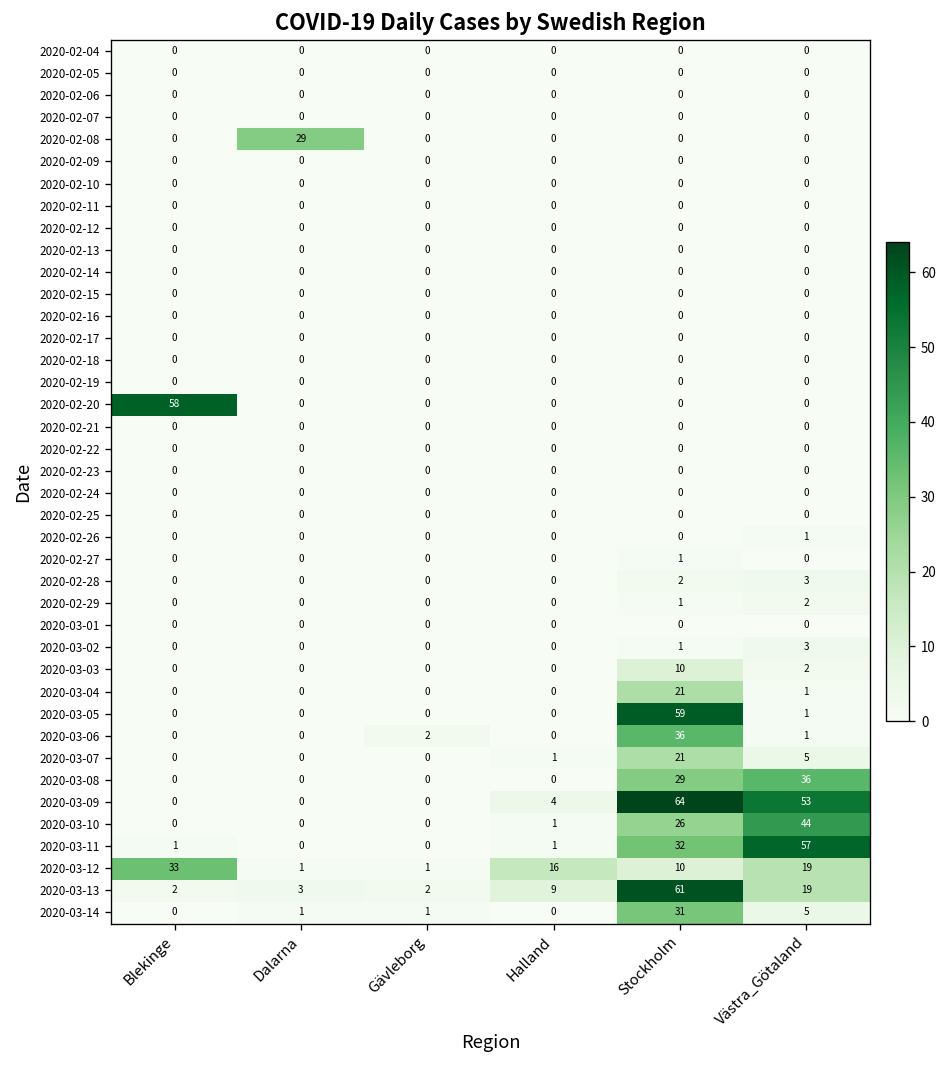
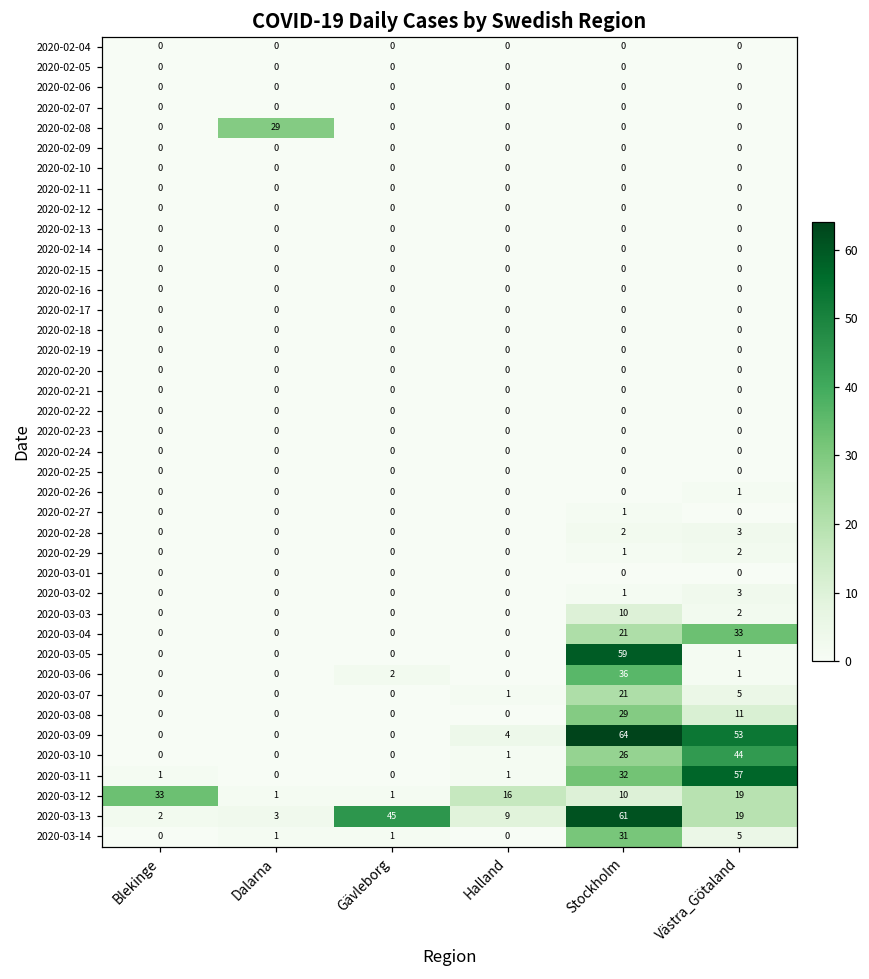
  {
    "2020-02-20": {
-     "Blekinge": 58,
+     "Blekinge": 0,
      "Dalarna": 0,
      "Gävleborg": 0,
      "Halland": 0,
      "Stockholm": 0,
      "Västra_Götaland": 0
    },
    "2020-03-04": {
      "Blekinge": 0,
      "Dalarna": 0,
      "Gävleborg": 0,
      "Halland": 0,
      "Stockholm": 21,
-     "Västra_Götaland": 1
+     "Västra_Götaland": 33
    },
    "2020-03-08": {
      "Blekinge": 0,
      "Dalarna": 0,
      "Gävleborg": 0,
      "Halland": 0,
      "Stockholm": 29,
-     "Västra_Götaland": 36
+     "Västra_Götaland": 11
    },
    "2020-03-13": {
      "Blekinge": 2,
      "Dalarna": 3,
-     "Gävleborg": 2,
+     "Gävleborg": 45,
      "Halland": 9,
      "Stockholm": 61,
      "Västra_Götaland": 19
    }
  }
